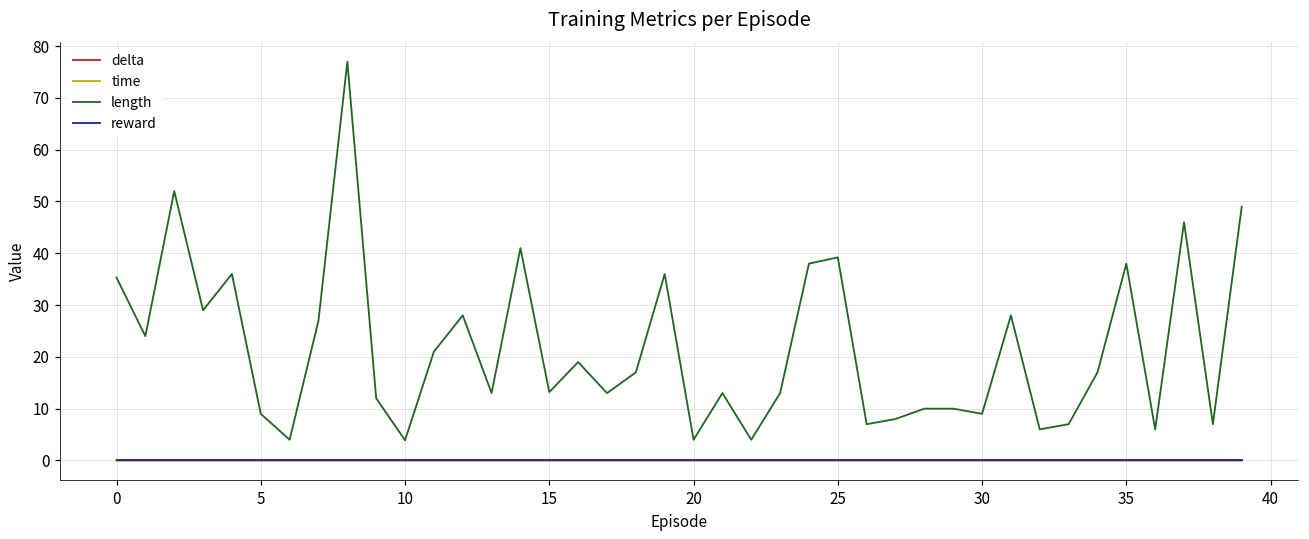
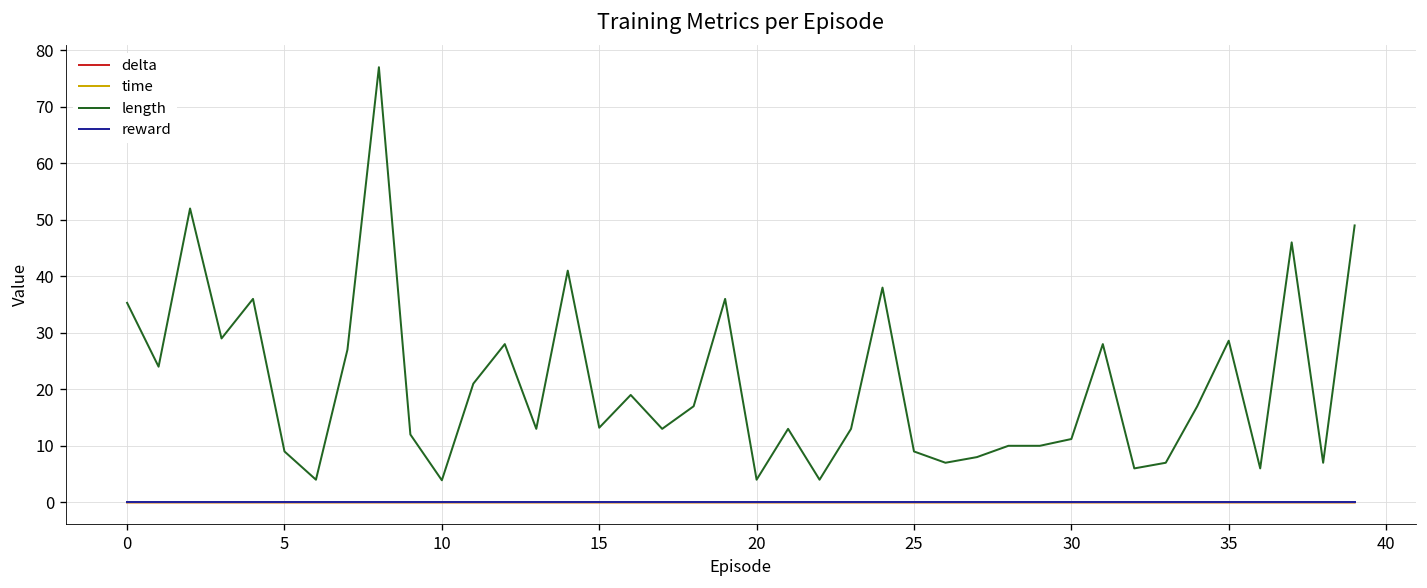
  {
    "reward": {
      "0": 0,
      "5": 0,
      "10": 0,
      "15": 0,
      "20": 0,
      "25": 0,
      "30": 0,
      "35": 0
    },
    "length": {
      "0": 35,
      "5": 9,
      "10": 4,
      "15": 13,
      "20": 4,
-     "25": 39,
-     "30": 9,
-     "35": 38
+     "25": 9,
+     "30": 11,
+     "35": 29
    }
  }
